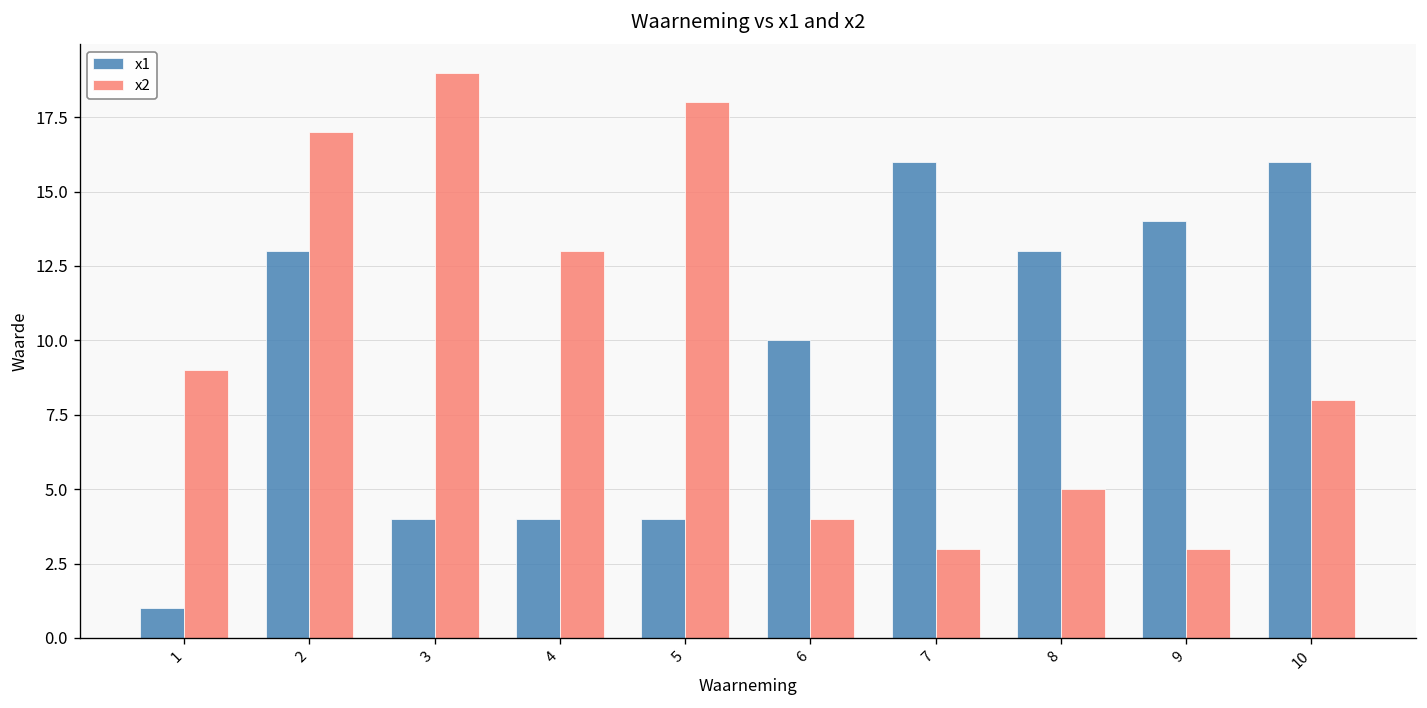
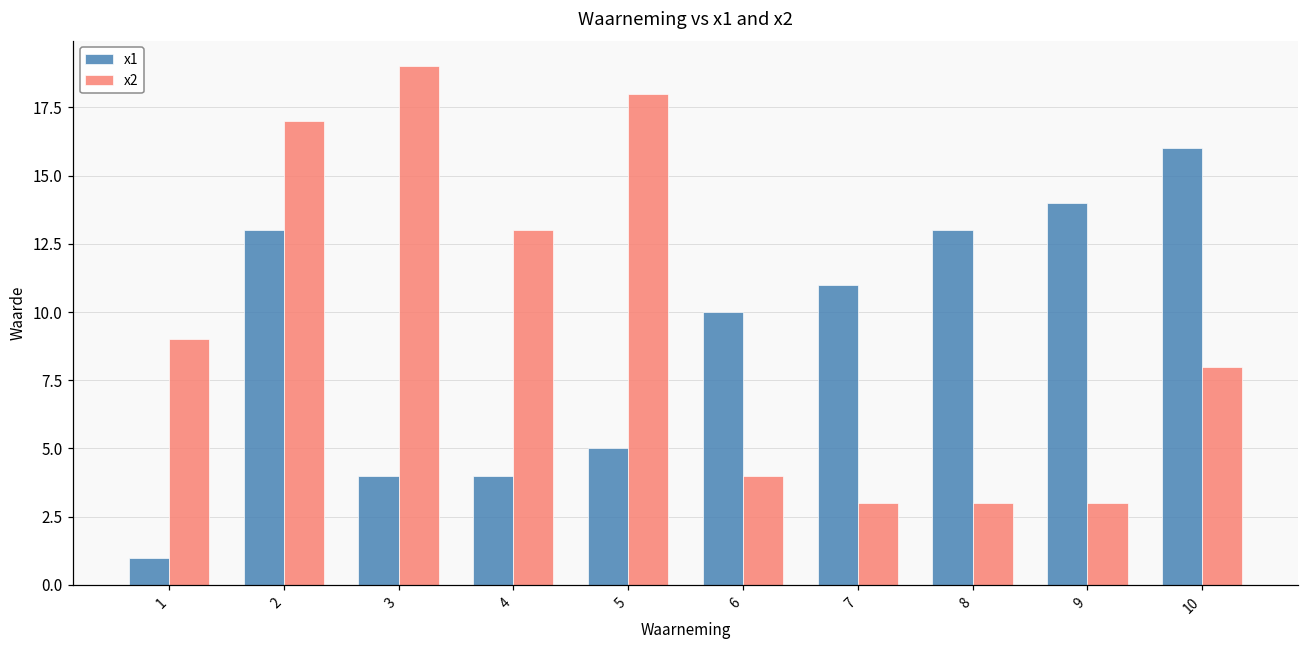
  {
    "x1": {
      "1": 1,
      "2": 13,
      "3": 4,
      "4": 4,
-     "5": 4,
+     "5": 5,
      "6": 10,
-     "7": 16,
+     "7": 11,
      "8": 13,
      "9": 14,
      "10": 16
    },
    "x2": {
      "1": 9,
      "2": 17,
      "3": 19,
      "4": 13,
      "5": 18,
      "6": 4,
      "7": 3,
-     "8": 5,
+     "8": 3,
      "9": 3,
      "10": 8
    }
  }
